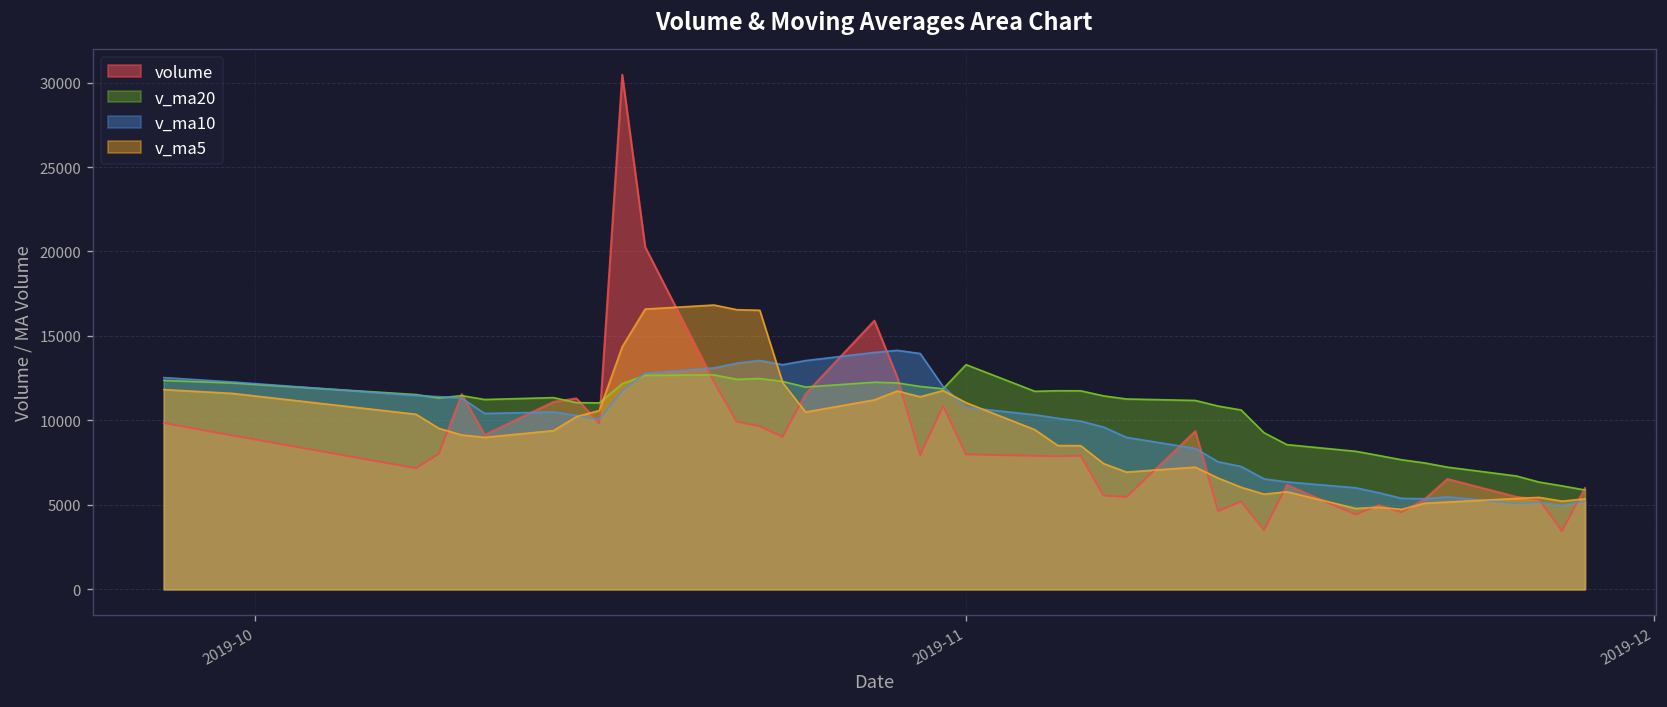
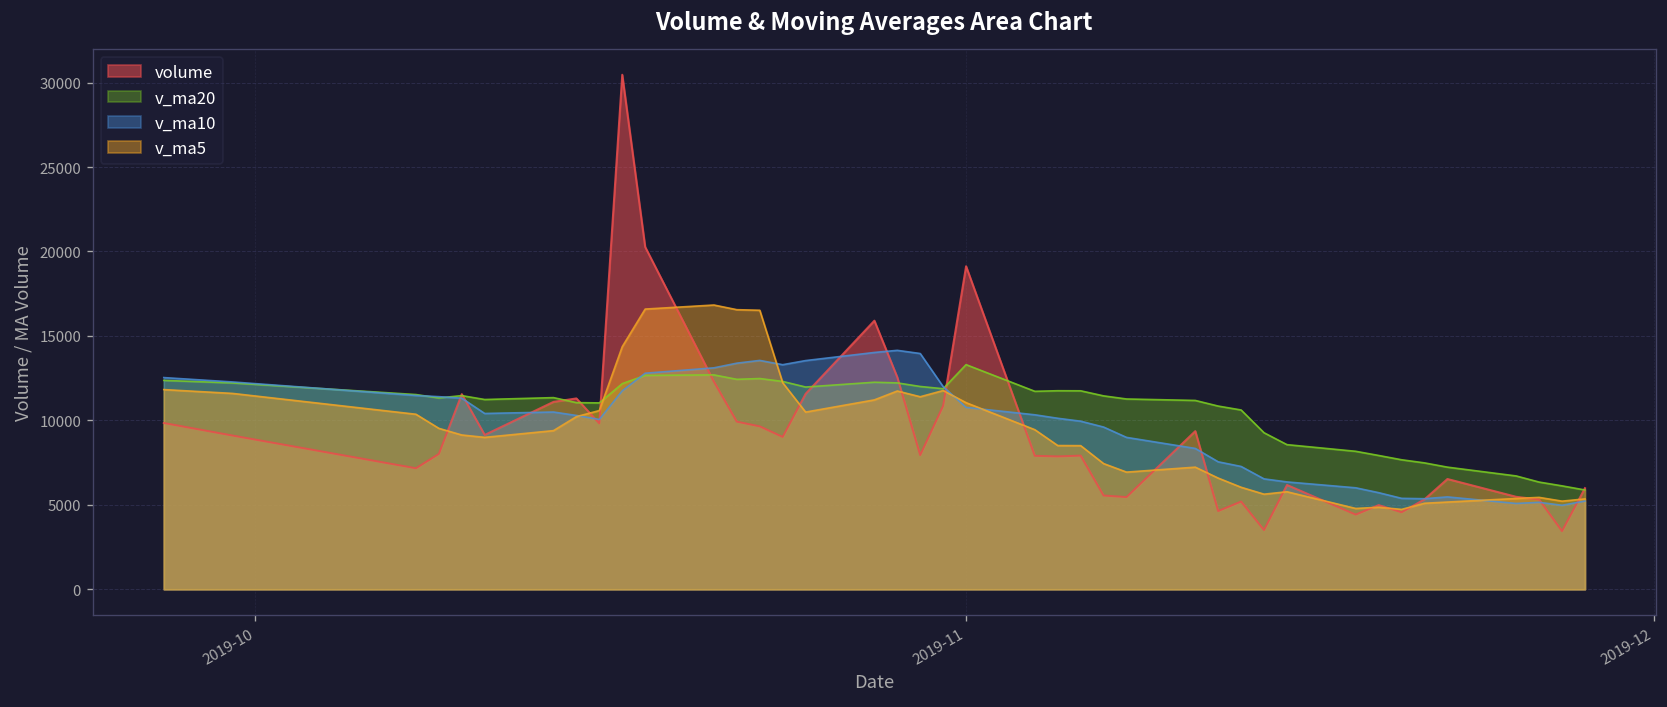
  {
    "volume": {
-     "2019-11": 8000
+     "2019-11": 19100
    },
    "v_ma20": {
      "2019-11": 13300
    },
    "v_ma10": {
      "2019-11": 10800
    },
    "v_ma5": {
      "2019-11": 11000
    }
  }
